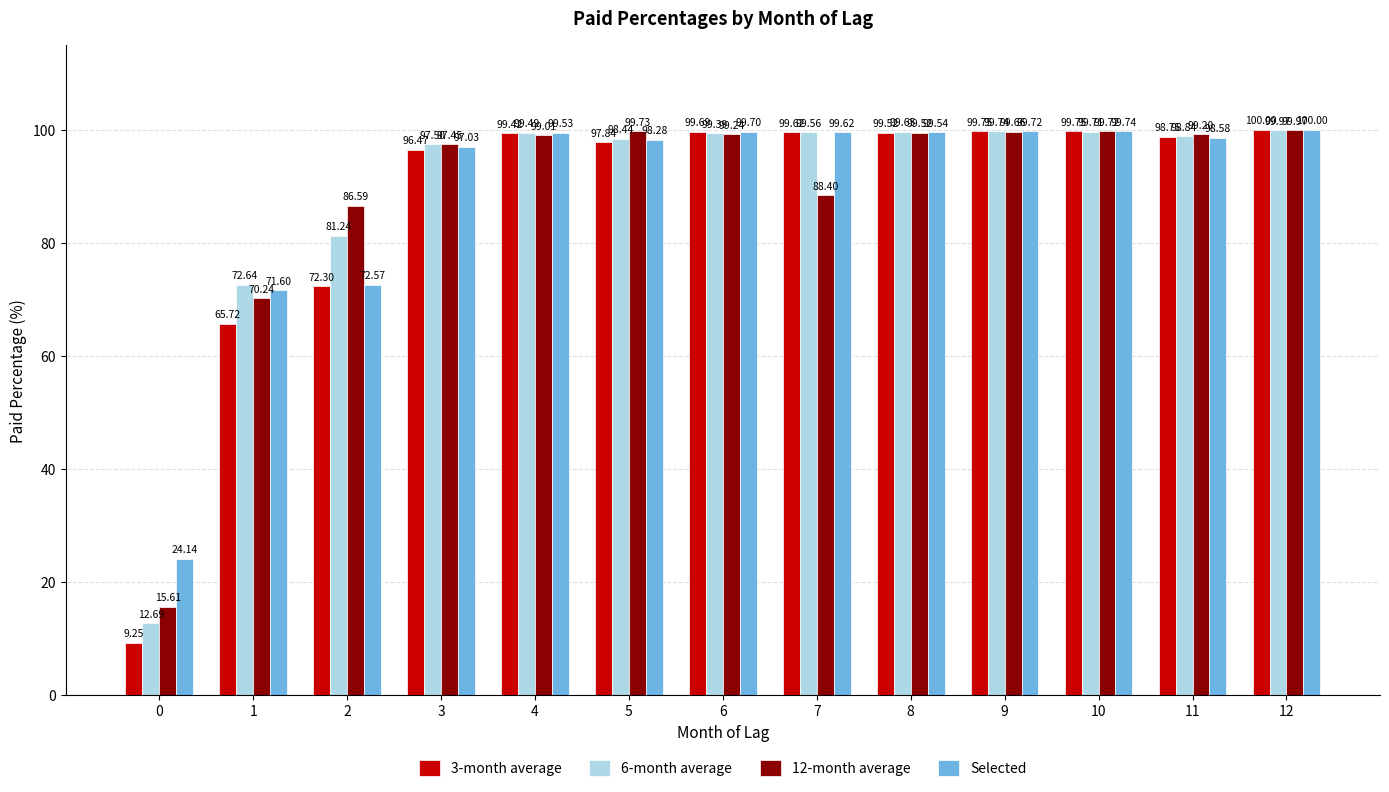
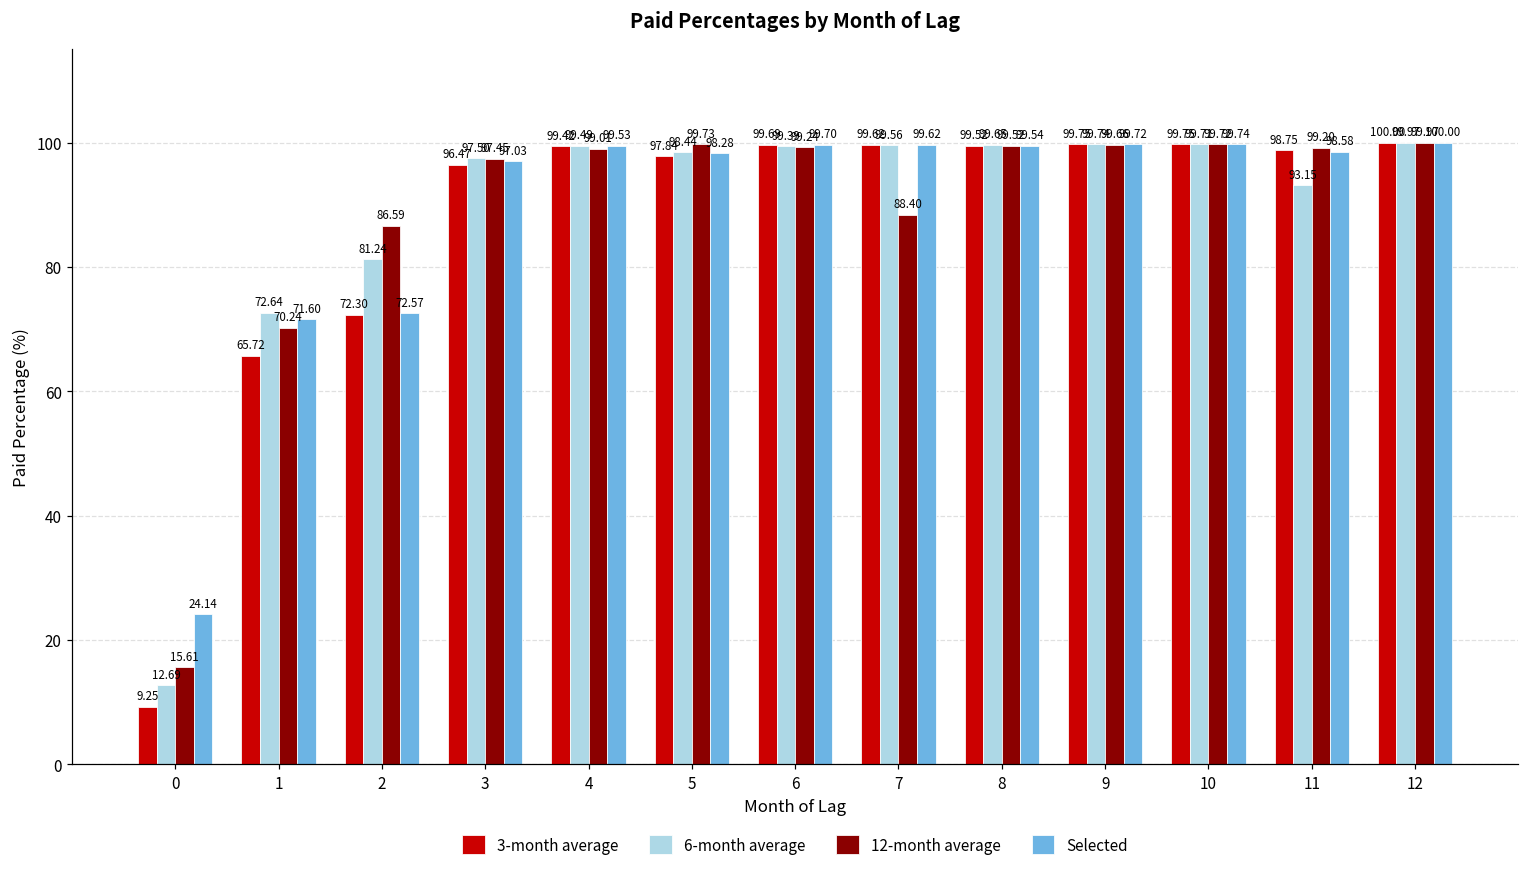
  {
    "3-month average": {
      "0": 9.25,
      "1": 65.72,
      "2": 72.30,
      "3": 96.47,
      "11": 98.75
    },
    "6-month average": {
      "0": 12.69,
      "1": 72.64,
      "2": 81.24,
-     "11": 98.84
+     "11": 93.15
    },
    "12-month average": {
      "0": 15.61,
      "1": 70.24,
      "2": 86.59,
      "5": 99.73,
      "7": 88.40
    },
    "Selected": {
      "0": 24.14,
      "1": 71.60,
      "2": 72.57,
      "5": 98.28,
      "7": 99.62
    }
  }
